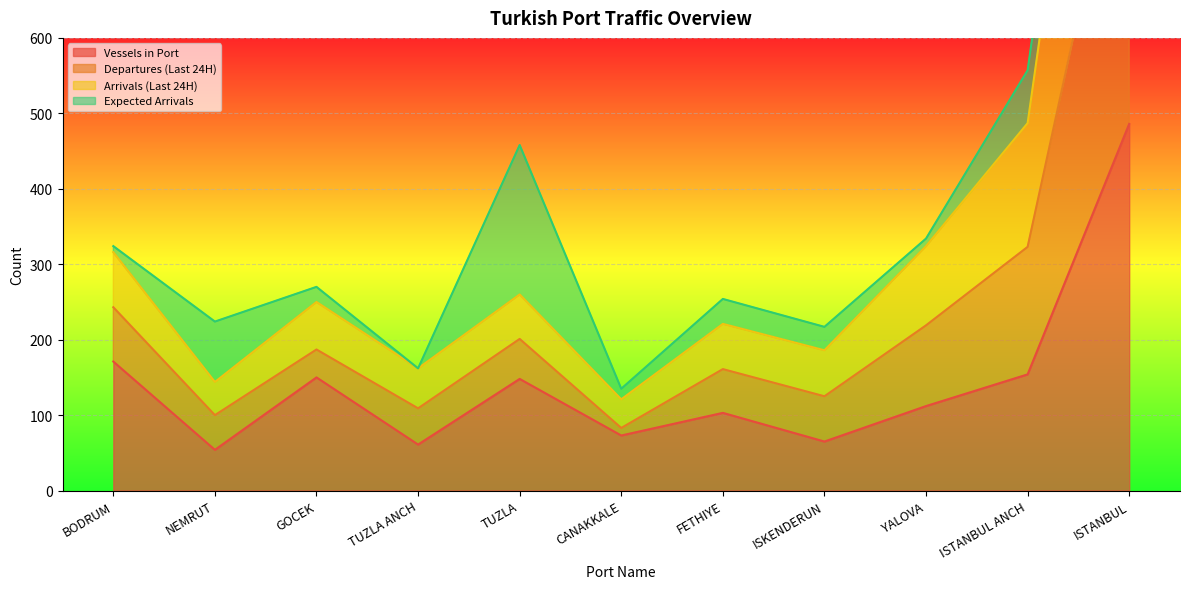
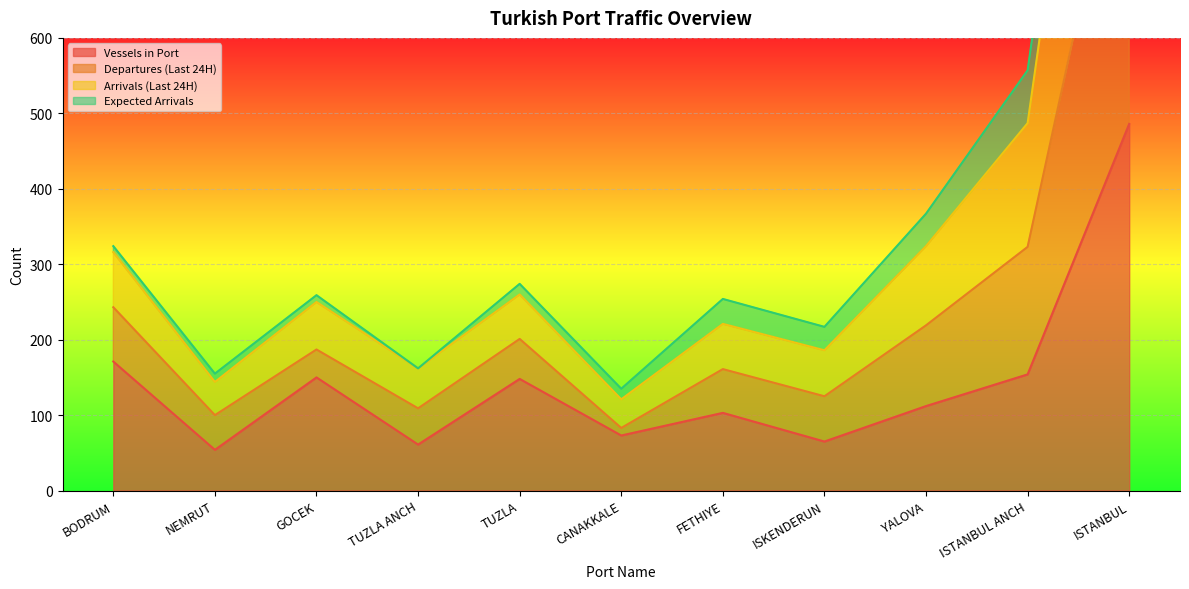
  {
    "Expected Arrivals": {
      "BODRUM": 10,
-     "NEMRUT": 80,
-     "GOCEK": 20,
-     "TUZLA": 200,
+     "NEMRUT": 10,
+     "GOCEK": 10,
+     "TUZLA": 10,
      "CANAKKALE": 10,
      "FETHIYE": 30,
      "ISKENDERUN": 30,
-     "YALOVA": 10,
+     "YALOVA": 40,
      "ISTANBUL ANCH": 70
    }
  }
